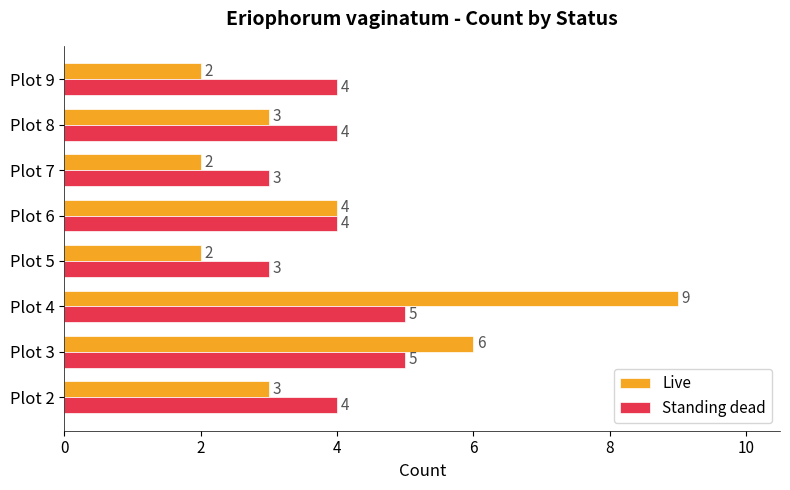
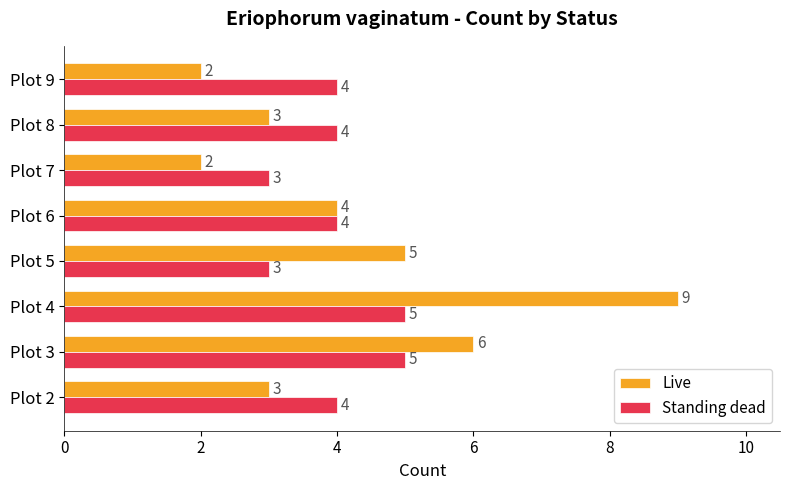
  {
    "Live": {
      "Plot 9": 2,
      "Plot 8": 3,
      "Plot 7": 2,
      "Plot 6": 4,
-     "Plot 5": 2,
+     "Plot 5": 5,
      "Plot 4": 9,
      "Plot 3": 6,
      "Plot 2": 3
    },
    "Standing dead": {
      "Plot 9": 4,
      "Plot 8": 4,
      "Plot 7": 3,
      "Plot 6": 4,
      "Plot 5": 3,
      "Plot 4": 5,
      "Plot 3": 5,
      "Plot 2": 4
    }
  }
